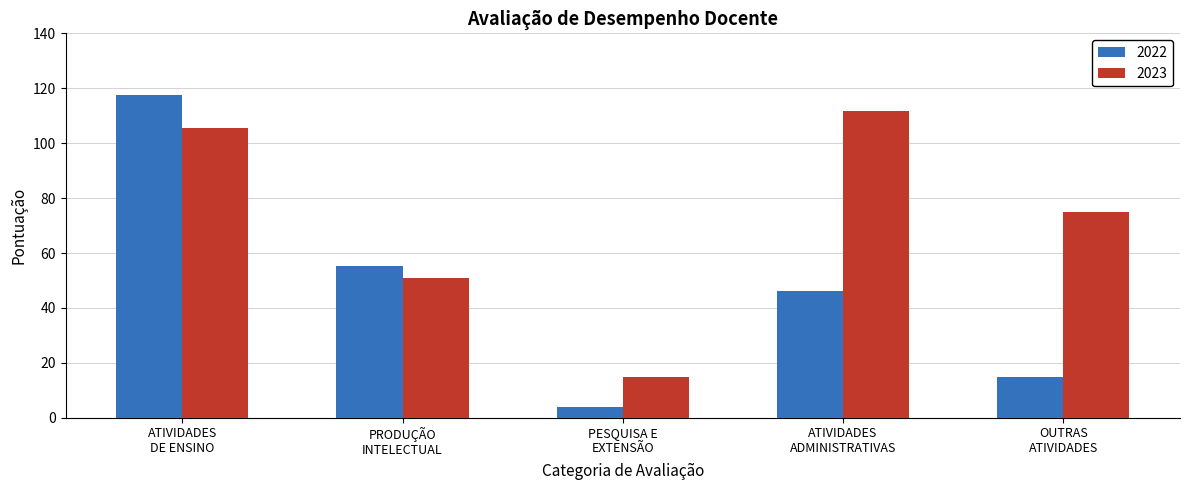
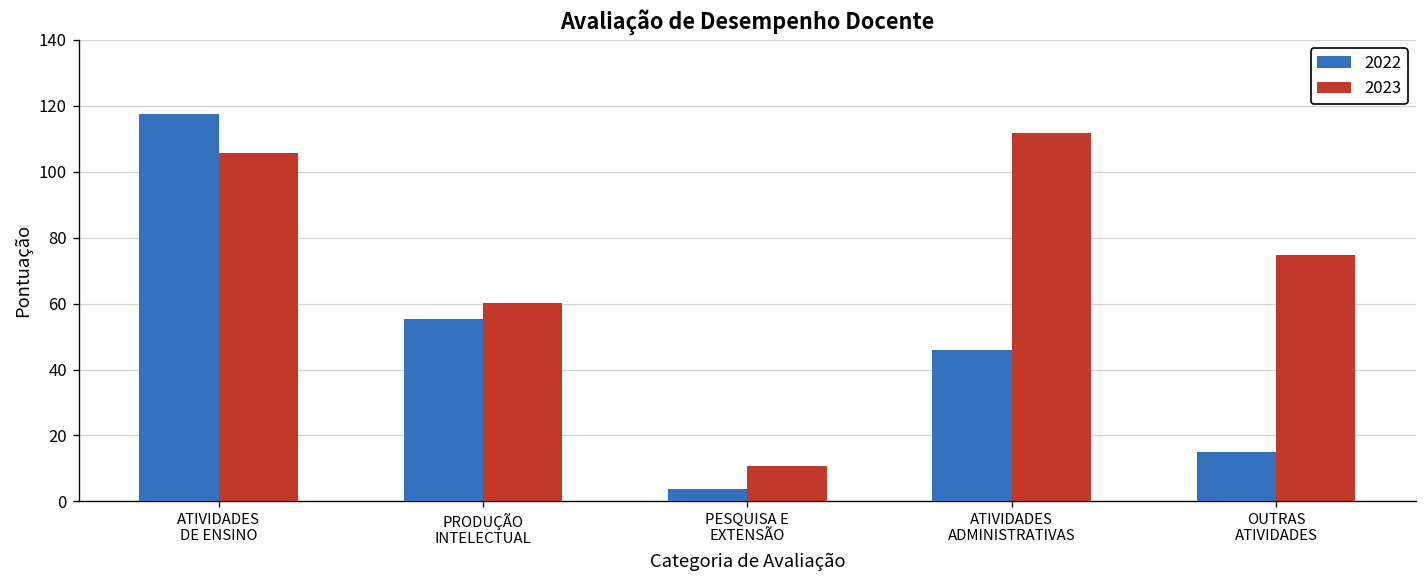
  {
    "2022": {
      "ATIVIDADES DE ENSINO": 118,
      "PRODUÇÃO INTELECTUAL": 55,
      "PESQUISA E EXTENSÃO": 4,
      "ATIVIDADES ADMINISTRATIVAS": 46,
      "OUTRAS ATIVIDADES": 15
    },
    "2023": {
      "ATIVIDADES DE ENSINO": 106,
-     "PRODUÇÃO INTELECTUAL": 51,
-     "PESQUISA E EXTENSÃO": 15,
+     "PRODUÇÃO INTELECTUAL": 60,
+     "PESQUISA E EXTENSÃO": 11,
      "ATIVIDADES ADMINISTRATIVAS": 112,
      "OUTRAS ATIVIDADES": 75
    }
  }
